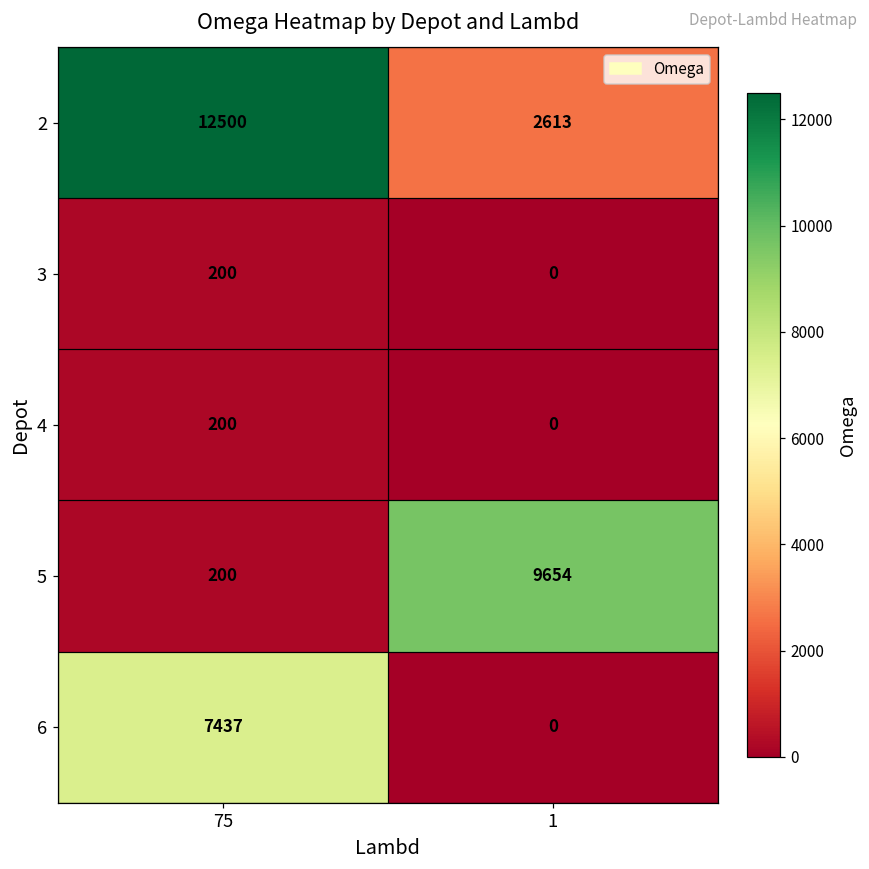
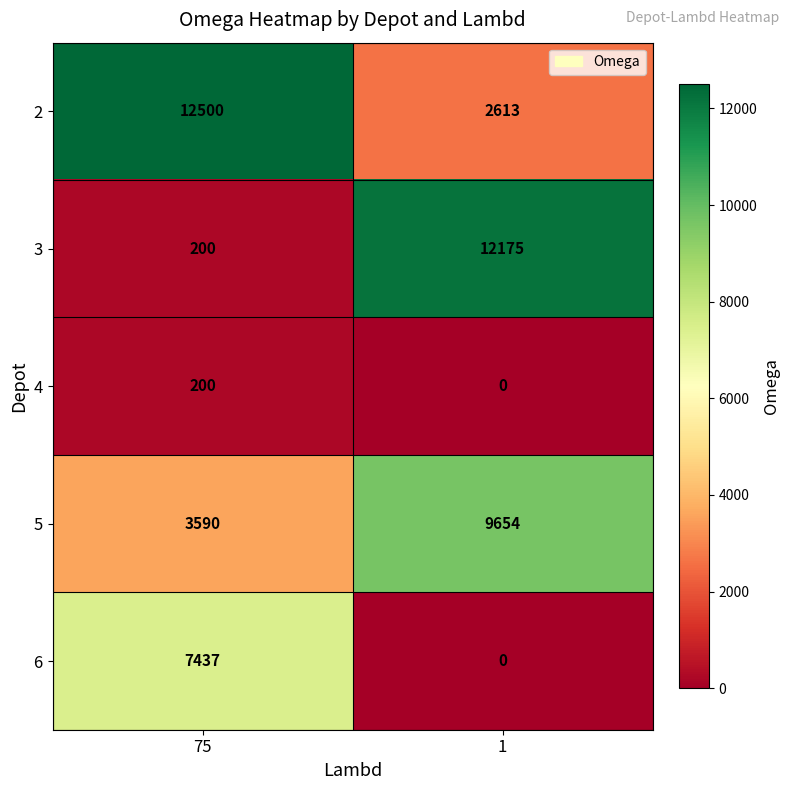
  {
    "2": {
      "75": 12500,
      "1": 2613
    },
    "3": {
      "75": 200,
-     "1": 0
+     "1": 12175
    },
    "4": {
      "75": 200,
      "1": 0
    },
    "5": {
-     "75": 200,
+     "75": 3590,
      "1": 9654
    },
    "6": {
      "75": 7437,
      "1": 0
    }
  }
